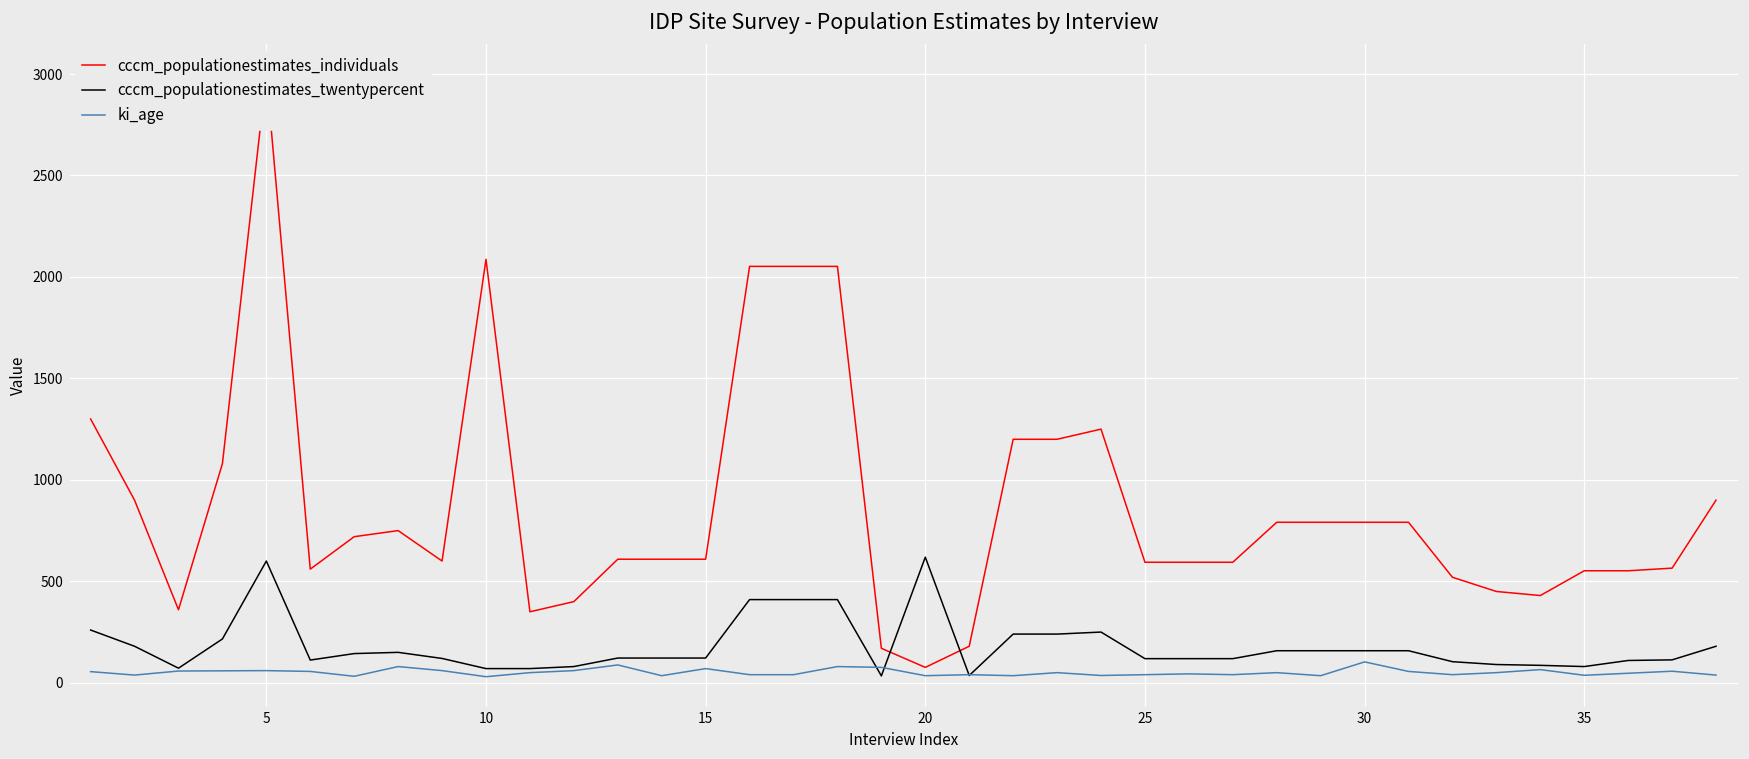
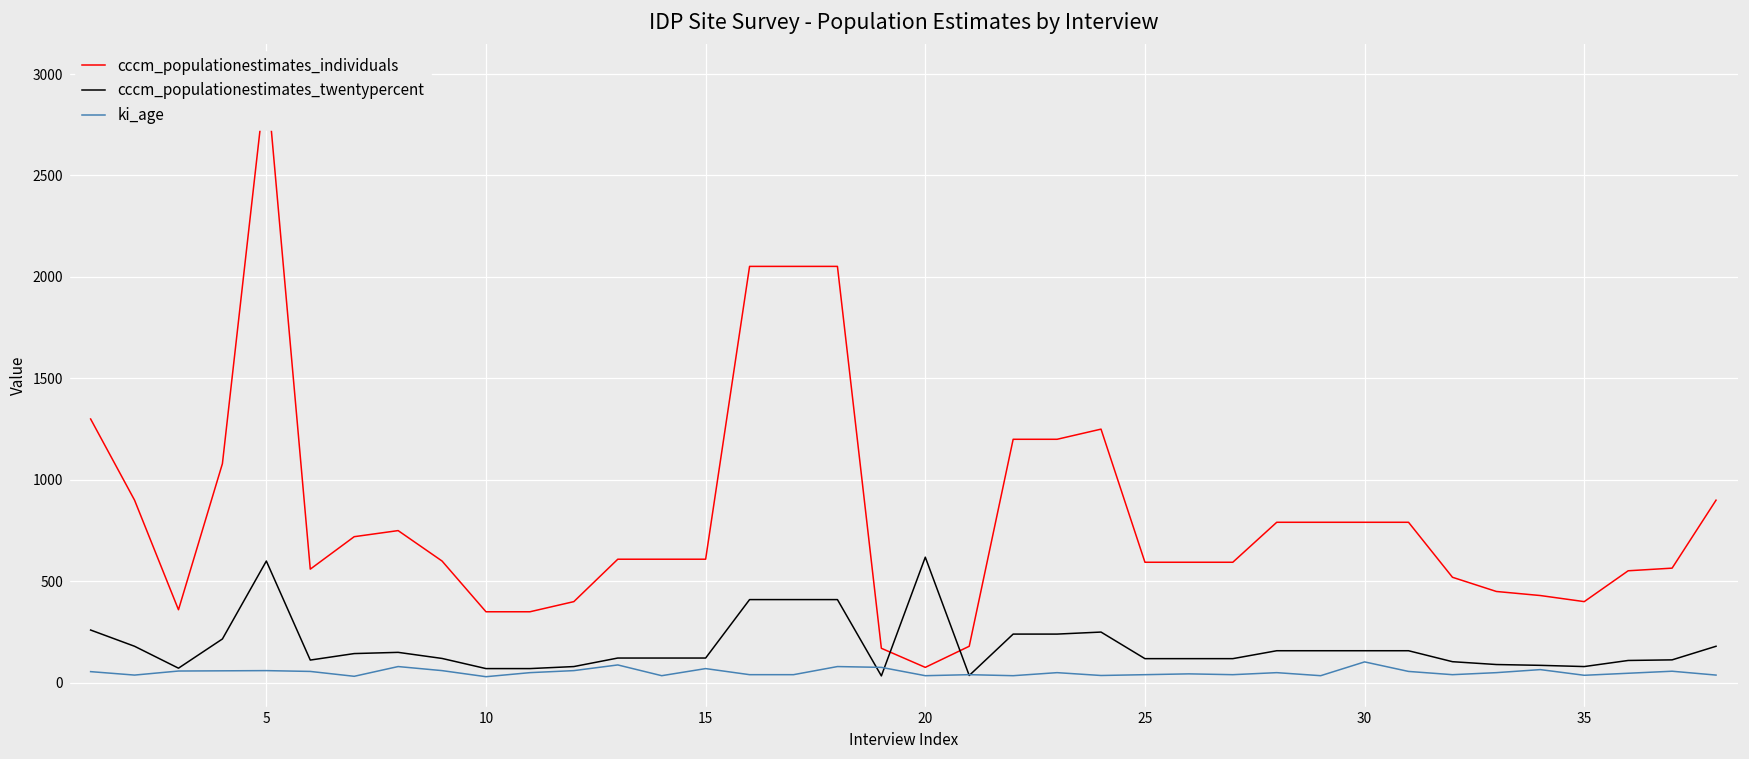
  {
    "cccm_populationestimates_individuals": {
-     "10": 2090,
+     "10": 350,
      "15": 610,
      "20": 80,
      "25": 590,
      "30": 790,
-     "35": 550
+     "35": 400
    },
    "cccm_populationestimates_twentypercent": {
      "5": 600,
      "10": 70,
      "15": 120,
      "20": 620,
      "25": 120,
      "30": 160,
      "35": 80
    },
    "ki_age": {
      "5": 60,
      "10": 30,
      "15": 70,
      "20": 40,
      "25": 40,
      "30": 100,
      "35": 40
    }
  }
